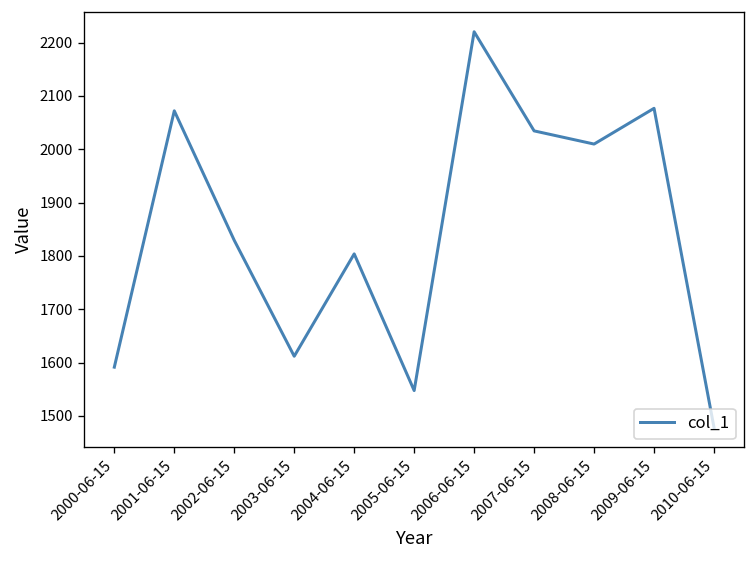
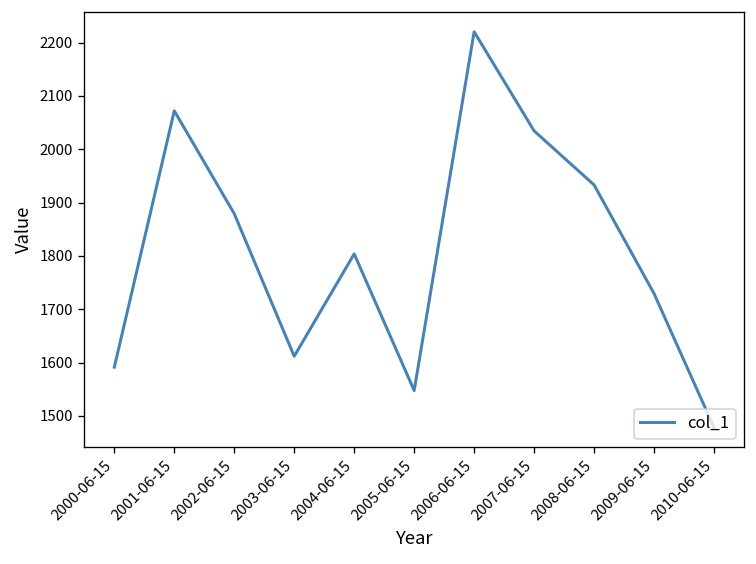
  {
    "2000-06-15": 1590,
    "2001-06-15": 2070,
-   "2002-06-15": 1830,
+   "2002-06-15": 1880,
    "2003-06-15": 1610,
    "2004-06-15": 1800,
    "2005-06-15": 1550,
    "2006-06-15": 2220,
    "2007-06-15": 2030,
-   "2008-06-15": 2010,
-   "2009-06-15": 2080
+   "2008-06-15": 1930,
+   "2009-06-15": 1730
  }
